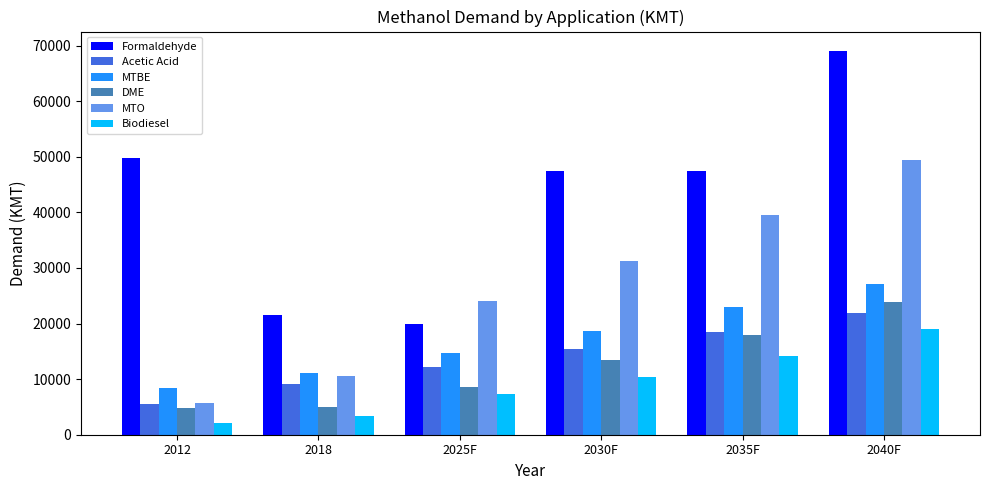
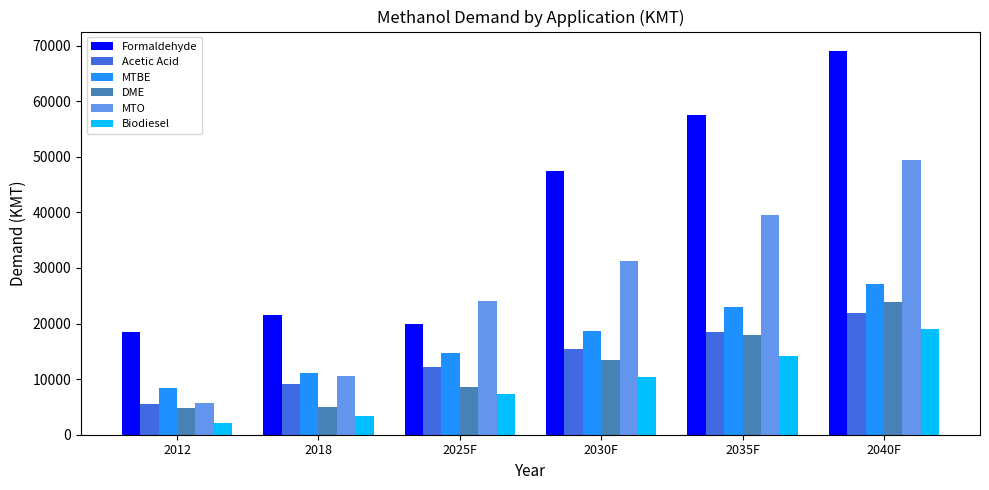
  {
    "Formaldehyde": {
-     "2012": 50000,
+     "2012": 18000,
      "2018": 21000,
      "2025F": 20000,
      "2030F": 48000,
-     "2035F": 47000,
+     "2035F": 58000,
      "2040F": 69000
    }
  }
